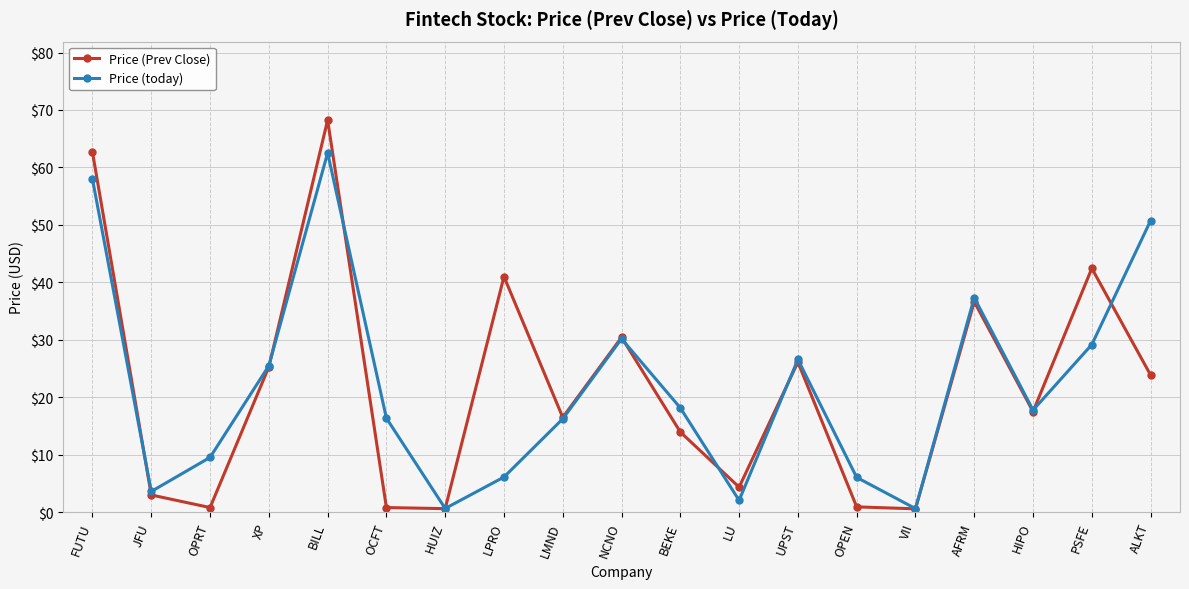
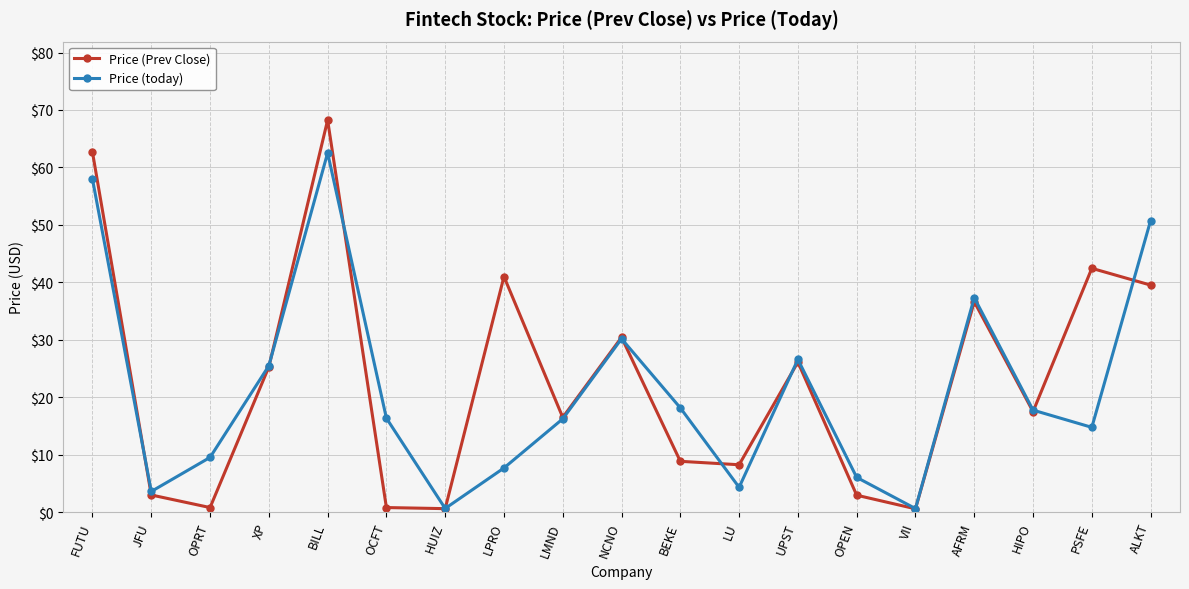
  {
    "Price (Prev Close)": {
      "FUTU": "$63",
      "JFU": "$3",
      "OPRT": "$1",
      "BILL": "$68",
      "OCFT": "$1",
      "LPRO": "$41",
-     "BEKE": "$14",
-     "LU": "$4",
+     "BEKE": "$9",
+     "LU": "$8",
      "UPST": "$26",
-     "OPEN": "$1",
+     "OPEN": "$3",
      "AFRM": "$37",
      "PSFE": "$42",
-     "ALKT": "$24"
+     "ALKT": "$40"
    },
    "Price (today)": {
      "FUTU": "$58",
      "JFU": "$4",
      "OPRT": "$10",
      "BILL": "$63",
      "OCFT": "$16",
-     "LPRO": "$6",
+     "LPRO": "$8",
      "BEKE": "$18",
-     "LU": "$2",
+     "LU": "$4",
      "UPST": "$27",
      "OPEN": "$6",
      "AFRM": "$37",
-     "PSFE": "$29",
+     "PSFE": "$15",
      "ALKT": "$51"
    }
  }
